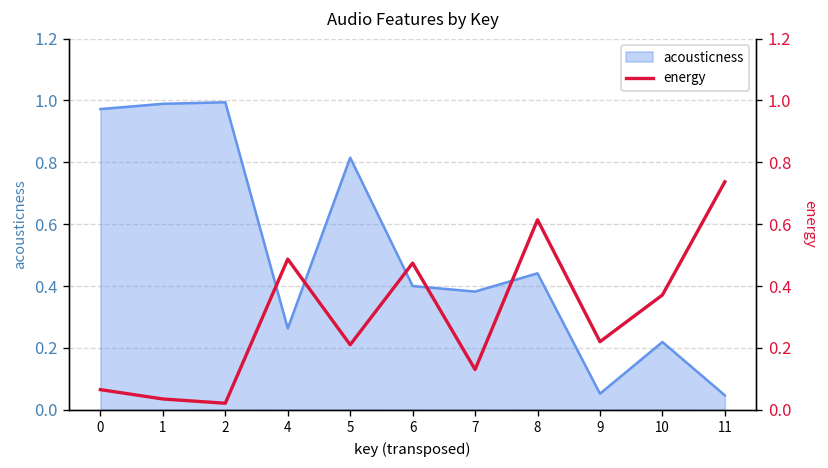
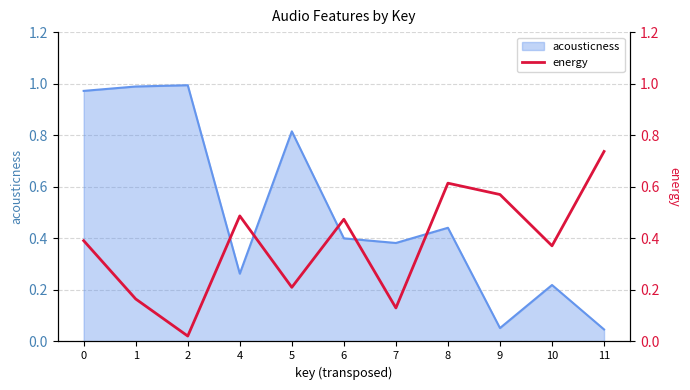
  {
    "acousticness": {
      "0": 0.97,
      "1": 0.99,
      "2": 0.99,
      "4": 0.26,
      "5": 0.82,
      "6": 0.40,
      "7": 0.38,
      "8": 0.44,
      "9": 0.05,
      "10": 0.22,
      "11": 0.05
    },
    "energy": {
-     "0": 0.07,
-     "1": 0.03,
+     "0": 0.39,
+     "1": 0.16,
      "2": 0.02,
      "4": 0.49,
      "5": 0.21,
      "6": 0.47,
      "7": 0.13,
      "8": 0.61,
-     "9": 0.22,
+     "9": 0.57,
      "10": 0.37,
      "11": 0.74
    }
  }
